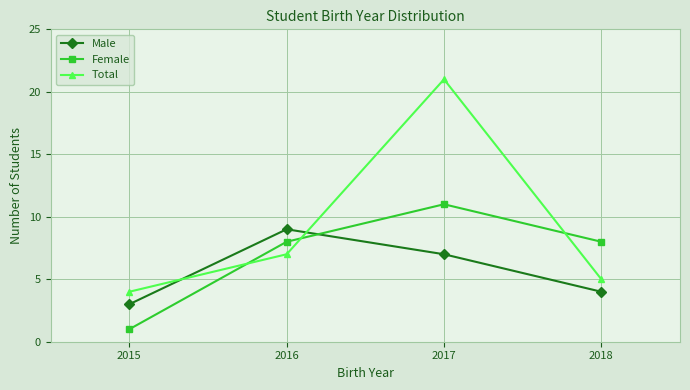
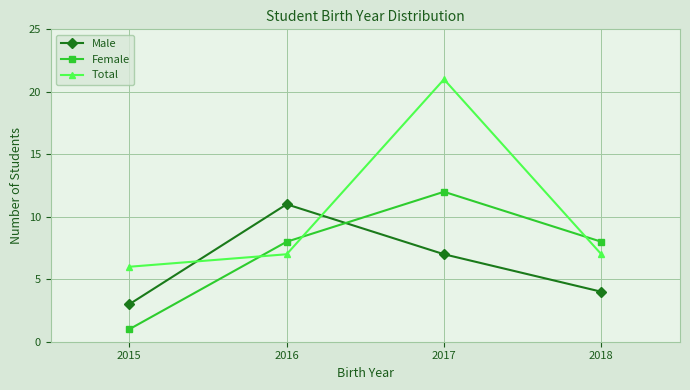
  {
    "Male": {
      "2015": 3,
-     "2016": 9,
+     "2016": 11,
      "2017": 7,
      "2018": 4
    },
    "Female": {
      "2015": 1,
      "2016": 8,
-     "2017": 11,
+     "2017": 12,
      "2018": 8
    },
    "Total": {
-     "2015": 4,
+     "2015": 6,
      "2016": 7,
      "2017": 21,
-     "2018": 5
+     "2018": 7
    }
  }
